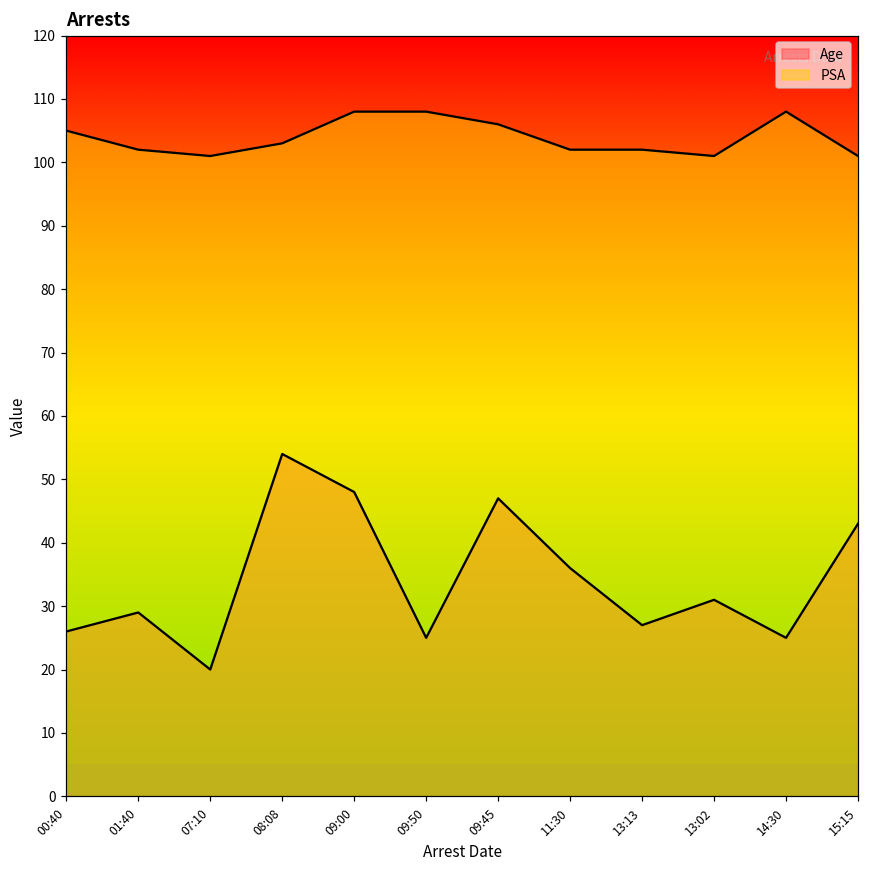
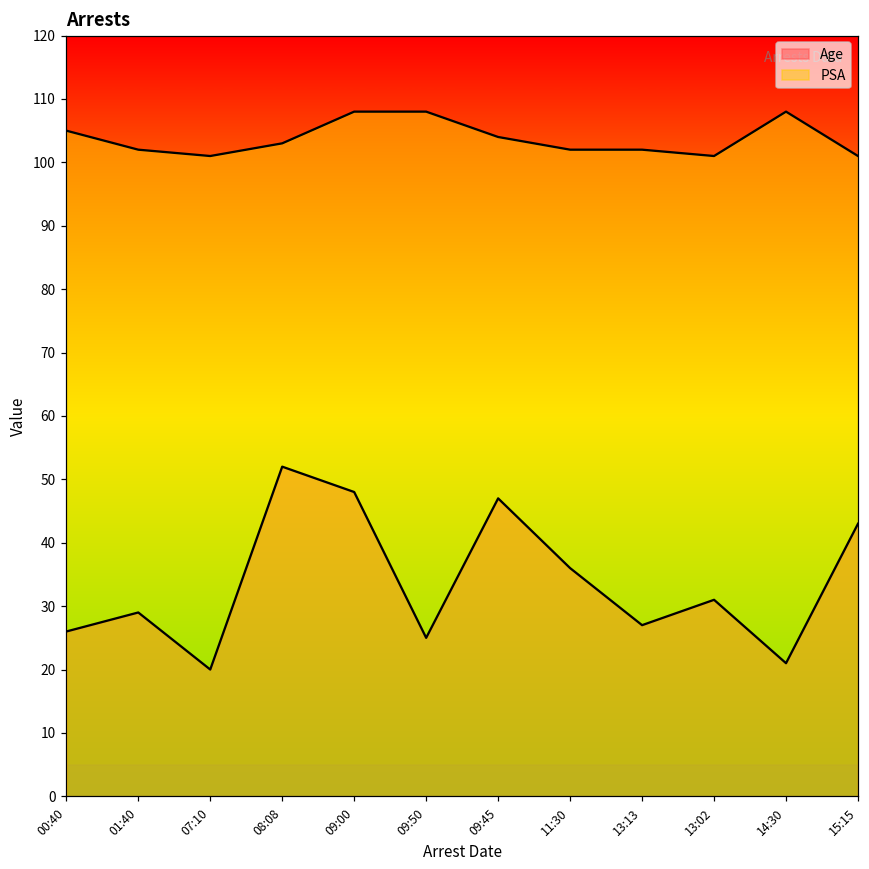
  {
    "Age": {
      "00:40": 26,
      "01:40": 29,
      "07:10": 20,
-     "08:08": 54,
+     "08:08": 52,
      "09:00": 48,
      "09:50": 25,
      "09:45": 47,
      "11:30": 36,
      "13:13": 27,
      "13:02": 31,
-     "14:30": 25,
+     "14:30": 21,
      "15:15": 43
    },
    "PSA": {
      "00:40": 105,
      "01:40": 102,
      "07:10": 101,
      "08:08": 103,
      "09:00": 108,
      "09:50": 108,
-     "09:45": 106,
+     "09:45": 104,
      "11:30": 102,
      "13:13": 102,
      "13:02": 101,
      "14:30": 108,
      "15:15": 101
    }
  }
